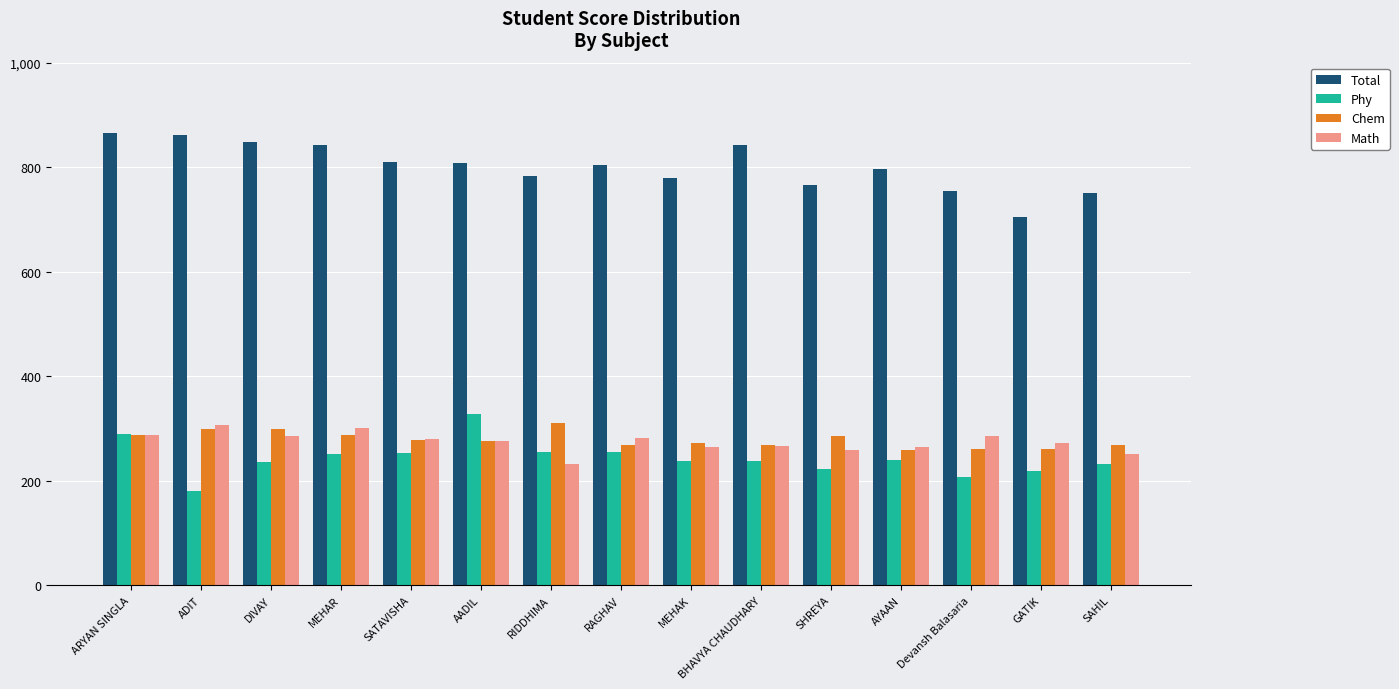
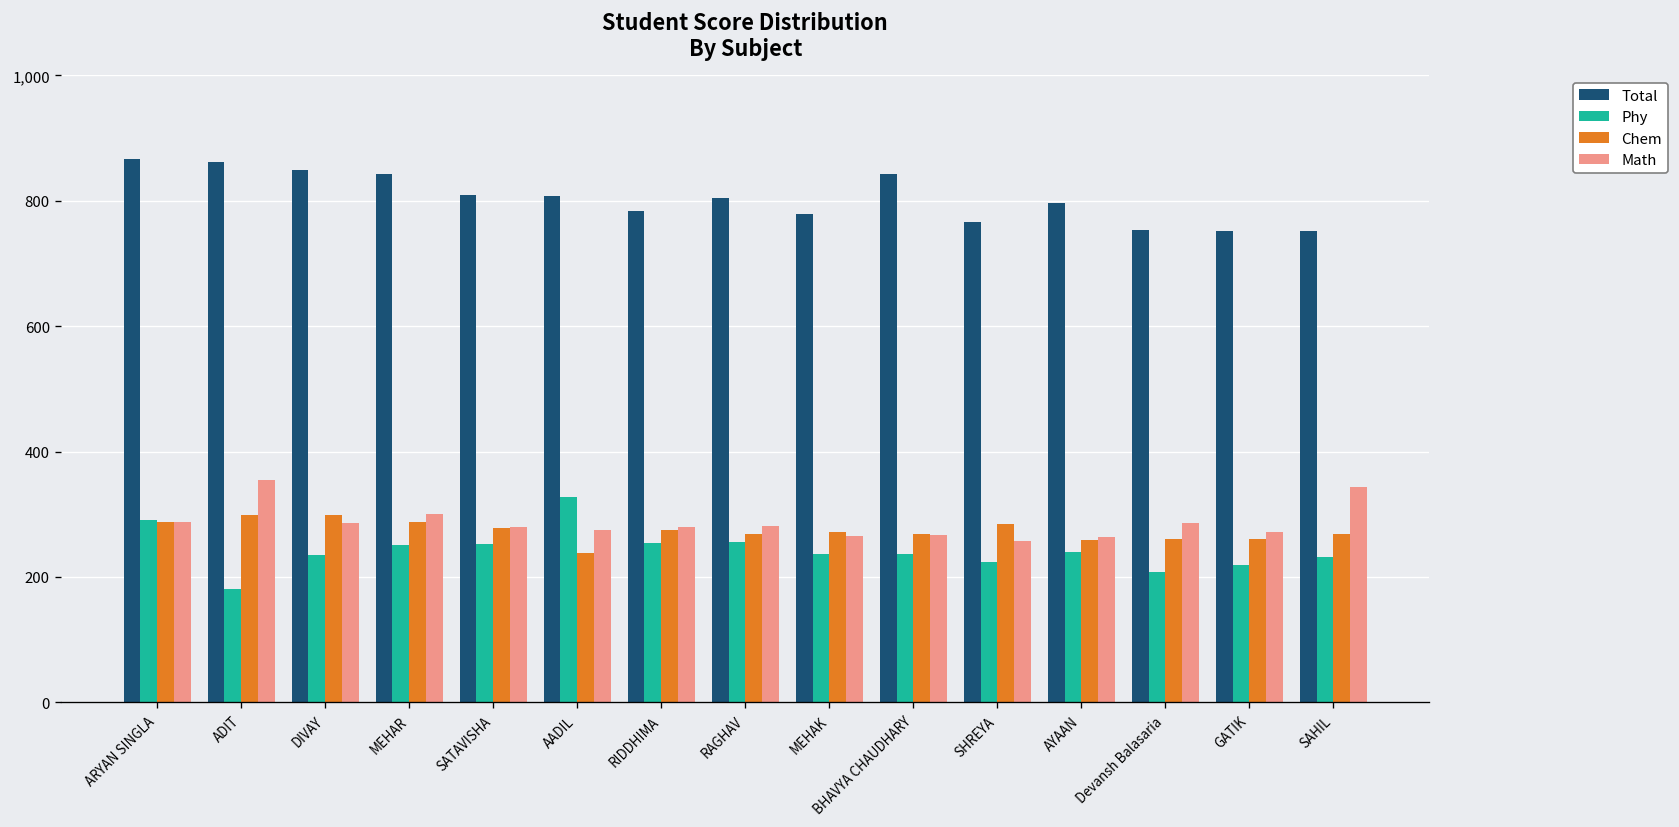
  {
    "Total": {
      "ARYAN SINGLA": 870,
      "ADIT": 860,
      "DIVAY": 850,
      "MEHAR": 840,
      "SATAVISHA": 810,
      "AADIL": 810,
      "RIDDHIMA": 780,
      "RAGHAV": 810,
      "MEHAK": 780,
      "BHAVYA CHAUDHARY": 840,
      "SHREYA": 770,
      "AYAAN": 800,
      "Devansh Balasaria": 750,
-     "GATIK": 700,
+     "GATIK": 750,
      "SAHIL": 750
    },
    "Phy": {
      "ARYAN SINGLA": 290,
      "ADIT": 180,
      "DIVAY": 240,
      "MEHAR": 250,
      "SATAVISHA": 250,
      "AADIL": 330,
      "RIDDHIMA": 250,
      "RAGHAV": 260,
      "MEHAK": 240,
      "BHAVYA CHAUDHARY": 240,
      "SHREYA": 220,
      "AYAAN": 240,
      "Devansh Balasaria": 210,
      "GATIK": 220,
      "SAHIL": 230
    },
    "Chem": {
      "ARYAN SINGLA": 290,
      "ADIT": 300,
      "DIVAY": 300,
      "MEHAR": 290,
      "SATAVISHA": 280,
-     "AADIL": 280,
-     "RIDDHIMA": 310,
+     "AADIL": 240,
+     "RIDDHIMA": 270,
      "RAGHAV": 270,
      "MEHAK": 270,
      "BHAVYA CHAUDHARY": 270,
      "SHREYA": 290,
      "AYAAN": 260,
      "Devansh Balasaria": 260,
      "GATIK": 260,
      "SAHIL": 270
    },
    "Math": {
      "ARYAN SINGLA": 290,
-     "ADIT": 310,
+     "ADIT": 350,
      "DIVAY": 290,
      "MEHAR": 300,
      "SATAVISHA": 280,
      "AADIL": 280,
-     "RIDDHIMA": 230,
+     "RIDDHIMA": 280,
      "RAGHAV": 280,
      "MEHAK": 270,
      "BHAVYA CHAUDHARY": 270,
      "SHREYA": 260,
      "AYAAN": 260,
      "Devansh Balasaria": 290,
      "GATIK": 270,
-     "SAHIL": 250
+     "SAHIL": 340
    }
  }
